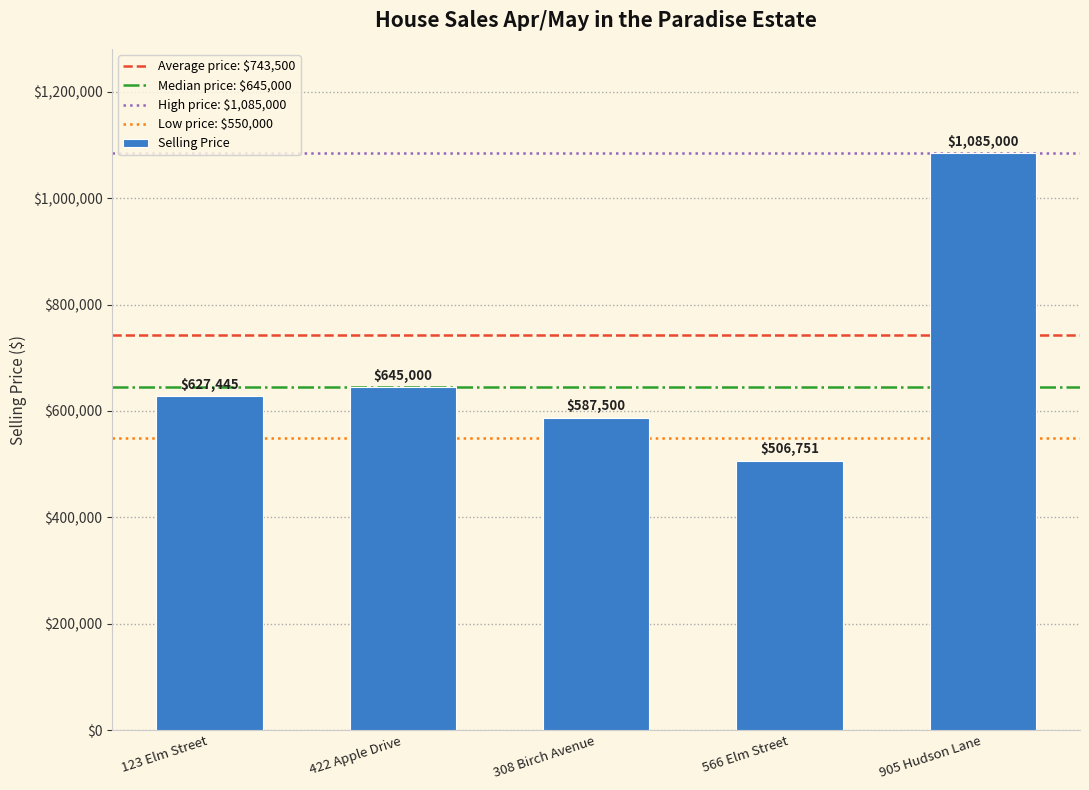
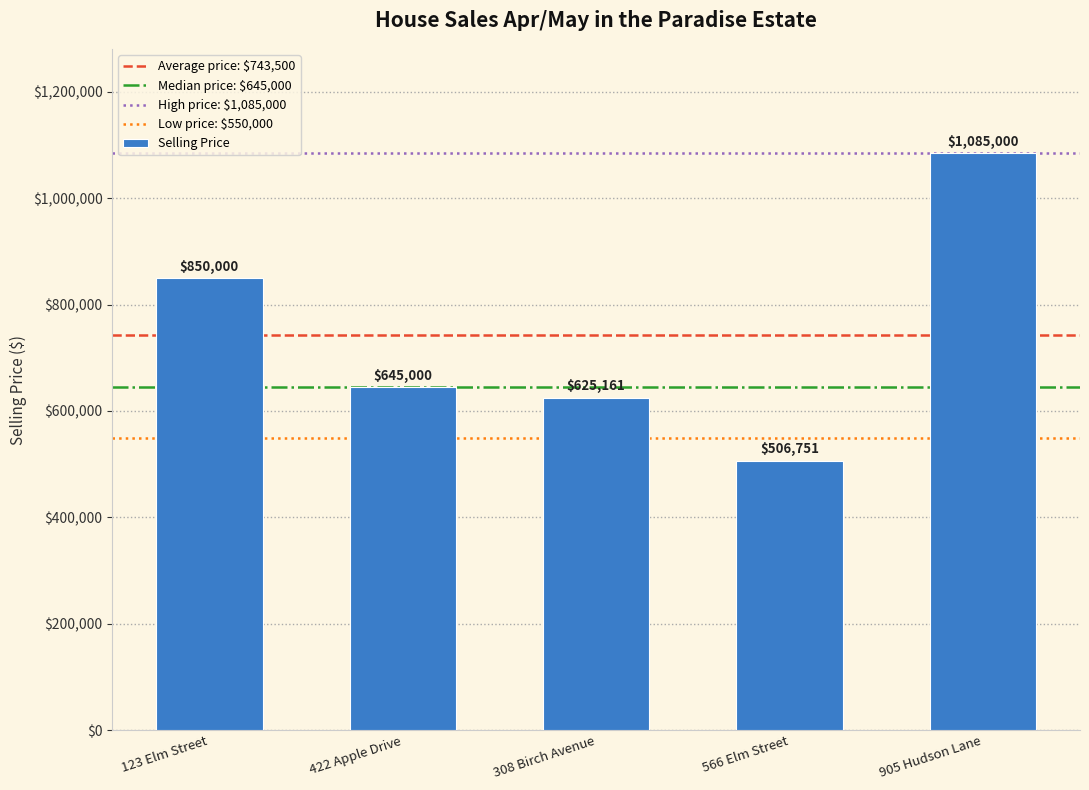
  {
-   "123 Elm Street": "$627,445",
+   "123 Elm Street": "$850,000",
    "422 Apple Drive": "$645,000",
-   "308 Birch Avenue": "$587,500",
+   "308 Birch Avenue": "$625,161",
    "566 Elm Street": "$506,751",
    "905 Hudson Lane": "$1,085,000"
  }
